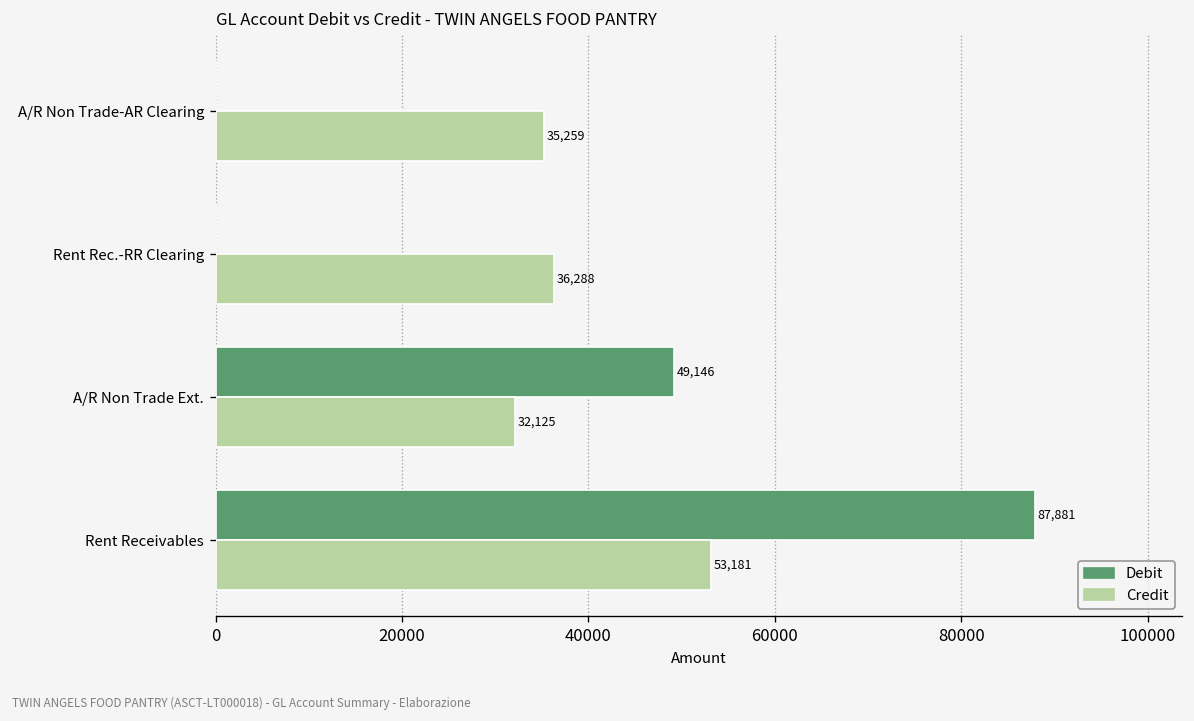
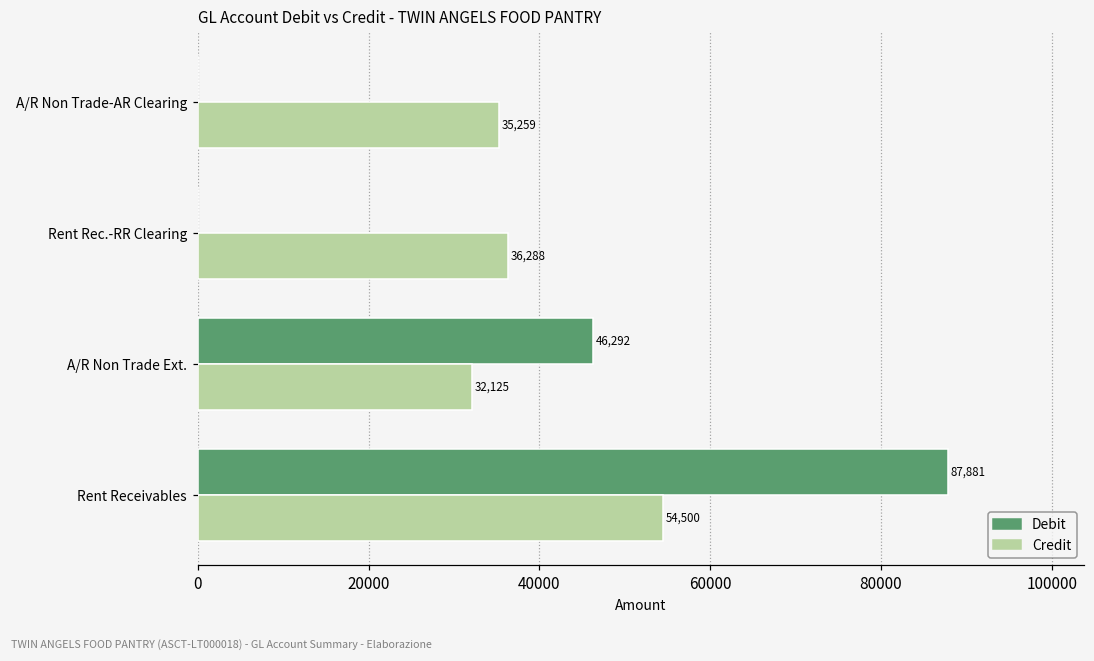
  {
    "Debit": {
-     "A/R Non Trade Ext.": "49,146",
+     "A/R Non Trade Ext.": "46,292",
      "Rent Receivables": "87,881"
    },
    "Credit": {
      "A/R Non Trade-AR Clearing": "35,259",
      "Rent Rec.-RR Clearing": "36,288",
      "A/R Non Trade Ext.": "32,125",
-     "Rent Receivables": "53,181"
+     "Rent Receivables": "54,500"
    }
  }
